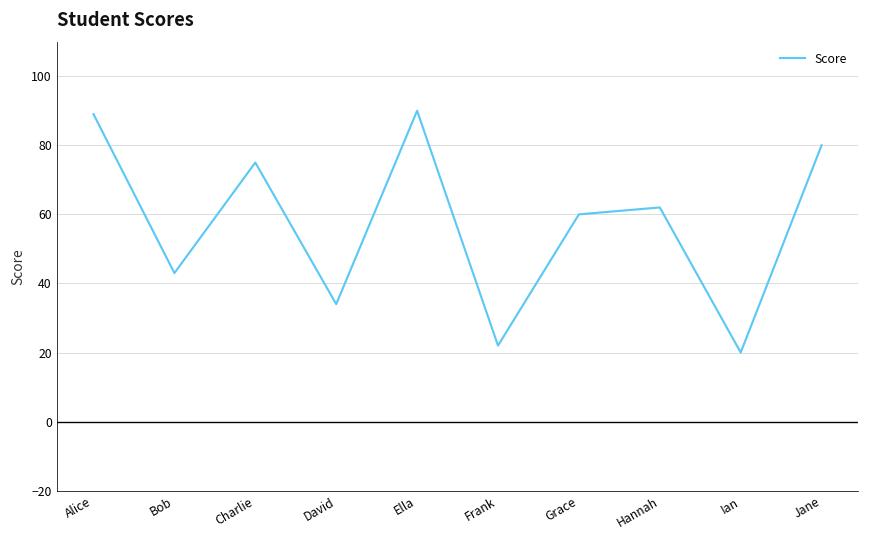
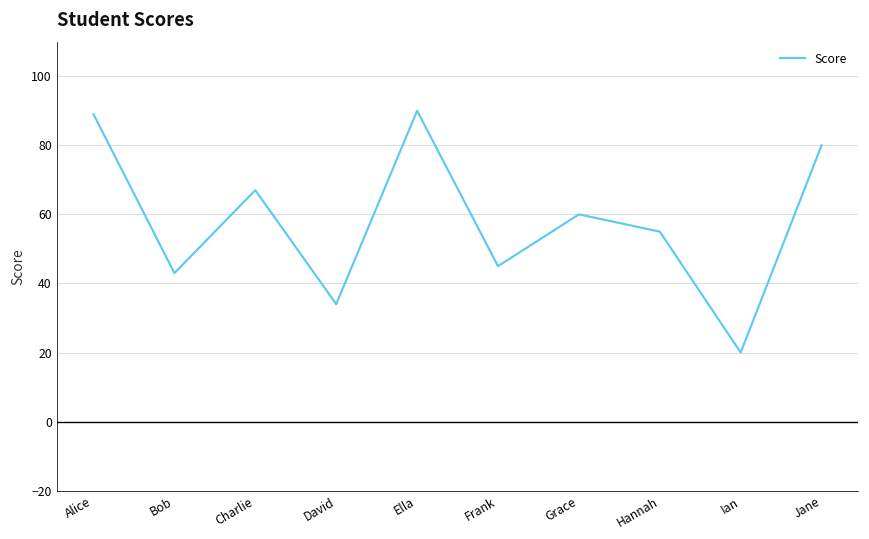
  {
    "Alice": 89,
    "Bob": 43,
-   "Charlie": 75,
+   "Charlie": 67,
    "David": 34,
    "Ella": 90,
-   "Frank": 22,
+   "Frank": 45,
    "Grace": 60,
-   "Hannah": 62,
+   "Hannah": 55,
    "Ian": 20,
    "Jane": 80
  }
